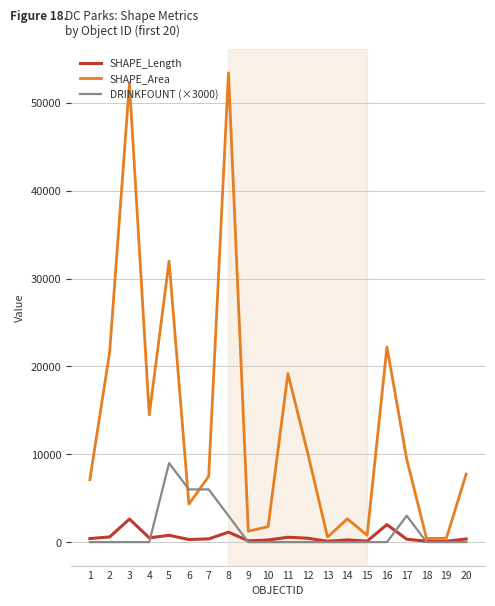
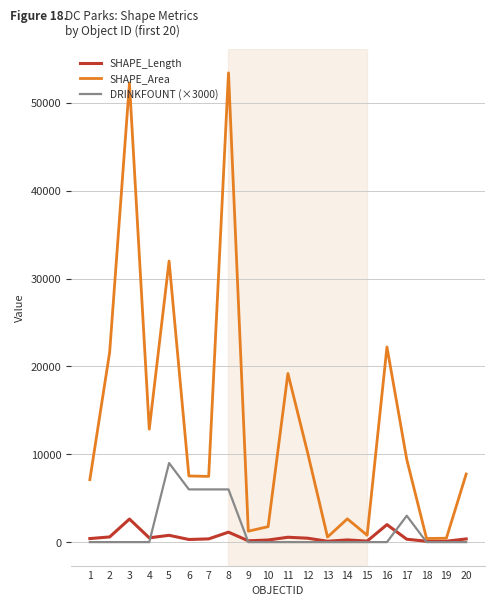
  {
    "SHAPE_Length": {
      "1": 0,
      "2": 1000,
      "3": 3000,
      "4": 0,
      "5": 1000,
      "6": 0,
      "7": 0,
      "8": 1000,
      "11": 1000,
      "12": 0,
      "16": 2000,
      "17": 0,
      "20": 0
    },
    "SHAPE_Area": {
      "1": 7000,
      "2": 22000,
      "3": 52000,
-     "4": 14000,
+     "4": 13000,
      "5": 32000,
-     "6": 4000,
+     "6": 8000,
      "7": 7000,
      "8": 53000,
      "9": 1000,
      "10": 2000,
      "11": 19000,
      "12": 10000,
      "13": 1000,
      "14": 3000,
      "15": 1000,
      "16": 22000,
      "17": 9000,
      "18": 0,
      "19": 0,
      "20": 8000
    },
    "DRINKFOUNT (×3000)": {
      "1": 0,
      "2": 0,
      "3": 0,
      "4": 0,
      "5": 9000,
      "6": 6000,
      "7": 6000,
-     "8": 3000,
+     "8": 6000,
      "11": 0,
      "12": 0,
      "16": 0,
      "17": 3000,
      "20": 0
    }
  }
